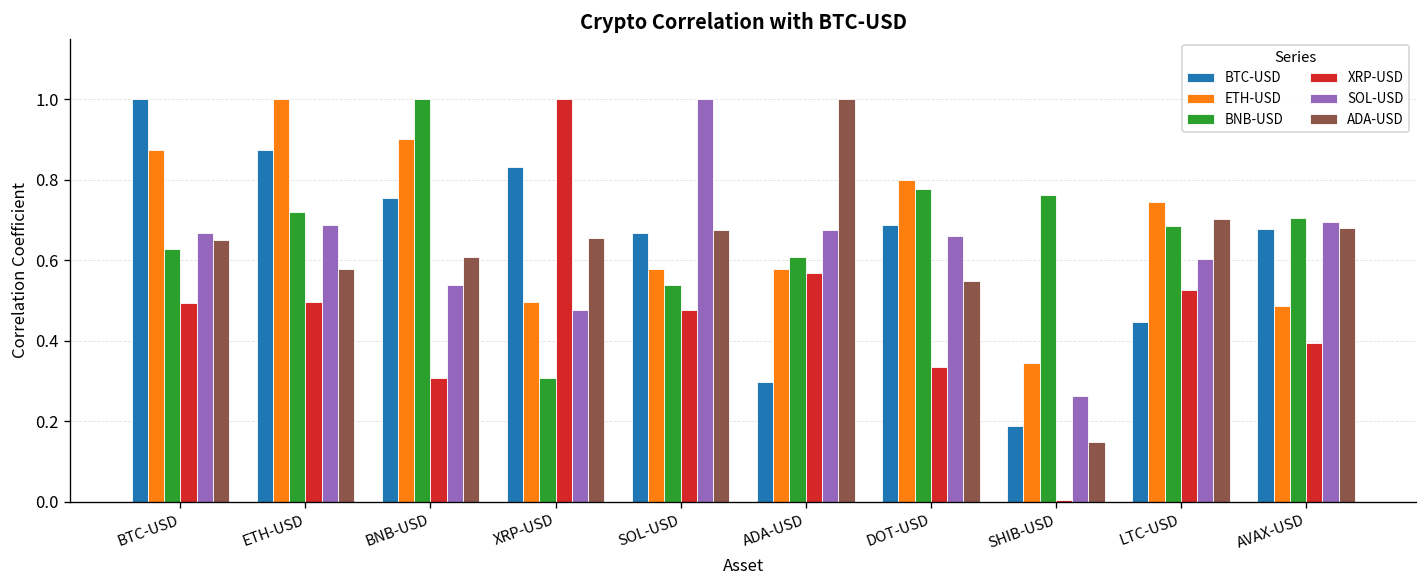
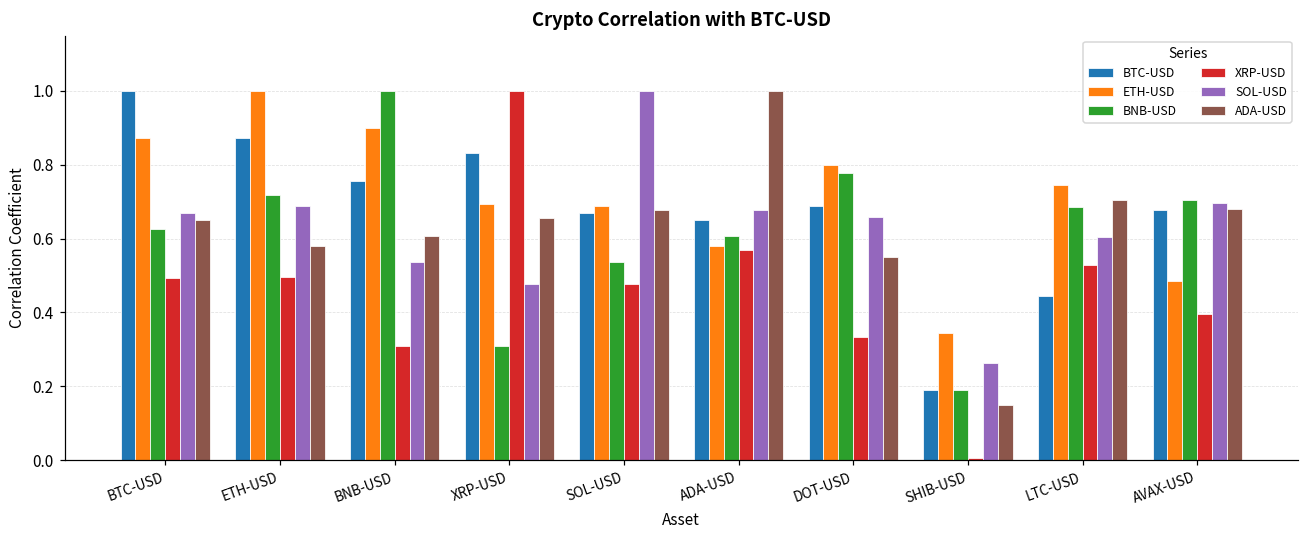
  {
    "BTC-USD": {
      "BTC-USD": 1.00,
      "ETH-USD": 0.87,
      "BNB-USD": 0.75,
      "XRP-USD": 0.83,
      "SOL-USD": 0.67,
-     "ADA-USD": 0.30,
+     "ADA-USD": 0.65,
      "DOT-USD": 0.69,
      "SHIB-USD": 0.19,
      "LTC-USD": 0.45,
      "AVAX-USD": 0.68
    },
    "ETH-USD": {
      "BTC-USD": 0.87,
      "ETH-USD": 1.00,
      "BNB-USD": 0.90,
-     "XRP-USD": 0.50,
-     "SOL-USD": 0.58,
+     "XRP-USD": 0.70,
+     "SOL-USD": 0.69,
      "ADA-USD": 0.58,
      "DOT-USD": 0.80,
      "SHIB-USD": 0.34,
      "LTC-USD": 0.75,
      "AVAX-USD": 0.49
    },
    "BNB-USD": {
      "BTC-USD": 0.63,
      "ETH-USD": 0.72,
      "BNB-USD": 1.00,
      "XRP-USD": 0.31,
      "SOL-USD": 0.54,
      "ADA-USD": 0.61,
      "DOT-USD": 0.78,
-     "SHIB-USD": 0.76,
+     "SHIB-USD": 0.19,
      "LTC-USD": 0.69,
      "AVAX-USD": 0.70
    },
    "XRP-USD": {
      "BTC-USD": 0.49,
      "ETH-USD": 0.50,
      "BNB-USD": 0.31,
      "XRP-USD": 1.00,
      "SOL-USD": 0.48,
      "ADA-USD": 0.57,
      "DOT-USD": 0.33,
      "LTC-USD": 0.53,
      "AVAX-USD": 0.40
    },
    "SOL-USD": {
      "BTC-USD": 0.67,
      "ETH-USD": 0.69,
      "BNB-USD": 0.54,
      "XRP-USD": 0.48,
      "SOL-USD": 1.00,
      "ADA-USD": 0.68,
      "DOT-USD": 0.66,
      "SHIB-USD": 0.26,
      "LTC-USD": 0.60,
      "AVAX-USD": 0.70
    },
    "ADA-USD": {
      "BTC-USD": 0.65,
      "ETH-USD": 0.58,
      "BNB-USD": 0.61,
      "XRP-USD": 0.66,
      "SOL-USD": 0.68,
      "ADA-USD": 1.00,
      "DOT-USD": 0.55,
      "SHIB-USD": 0.15,
      "LTC-USD": 0.70,
      "AVAX-USD": 0.68
    }
  }
